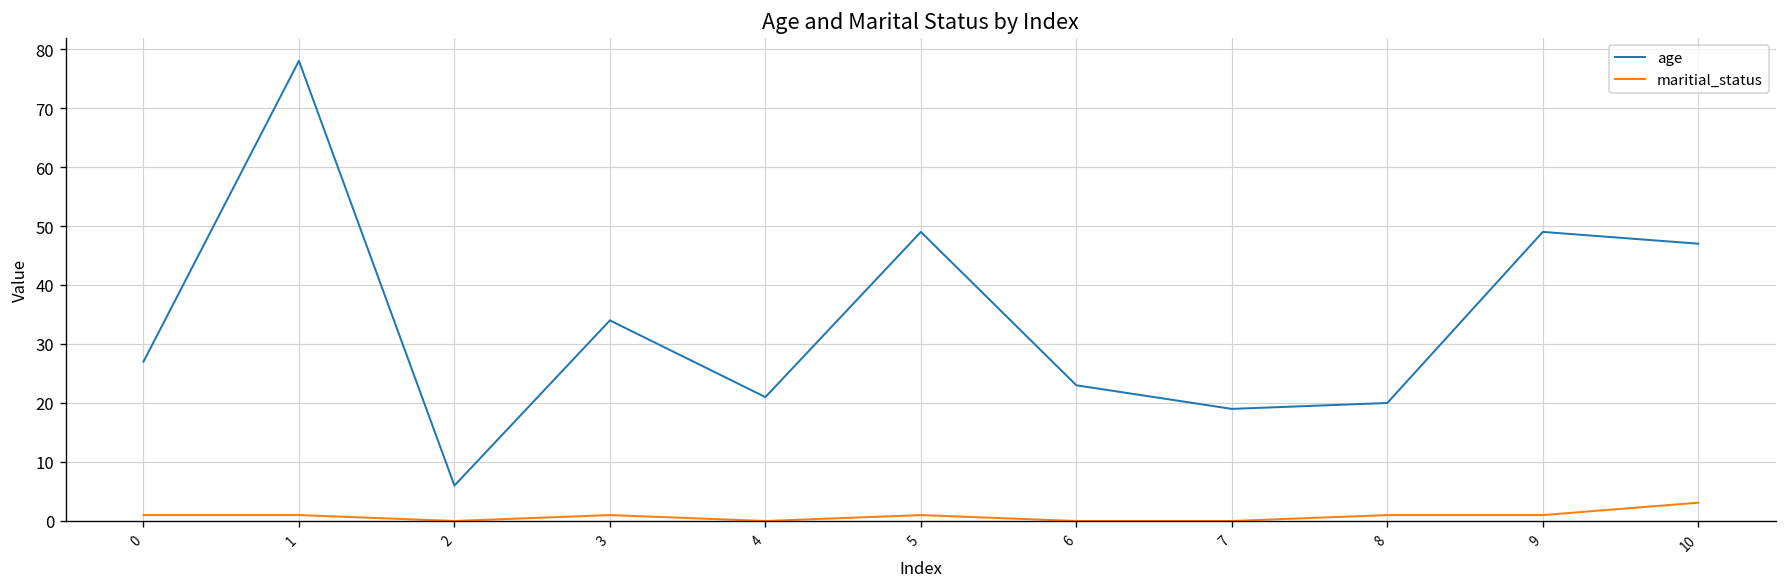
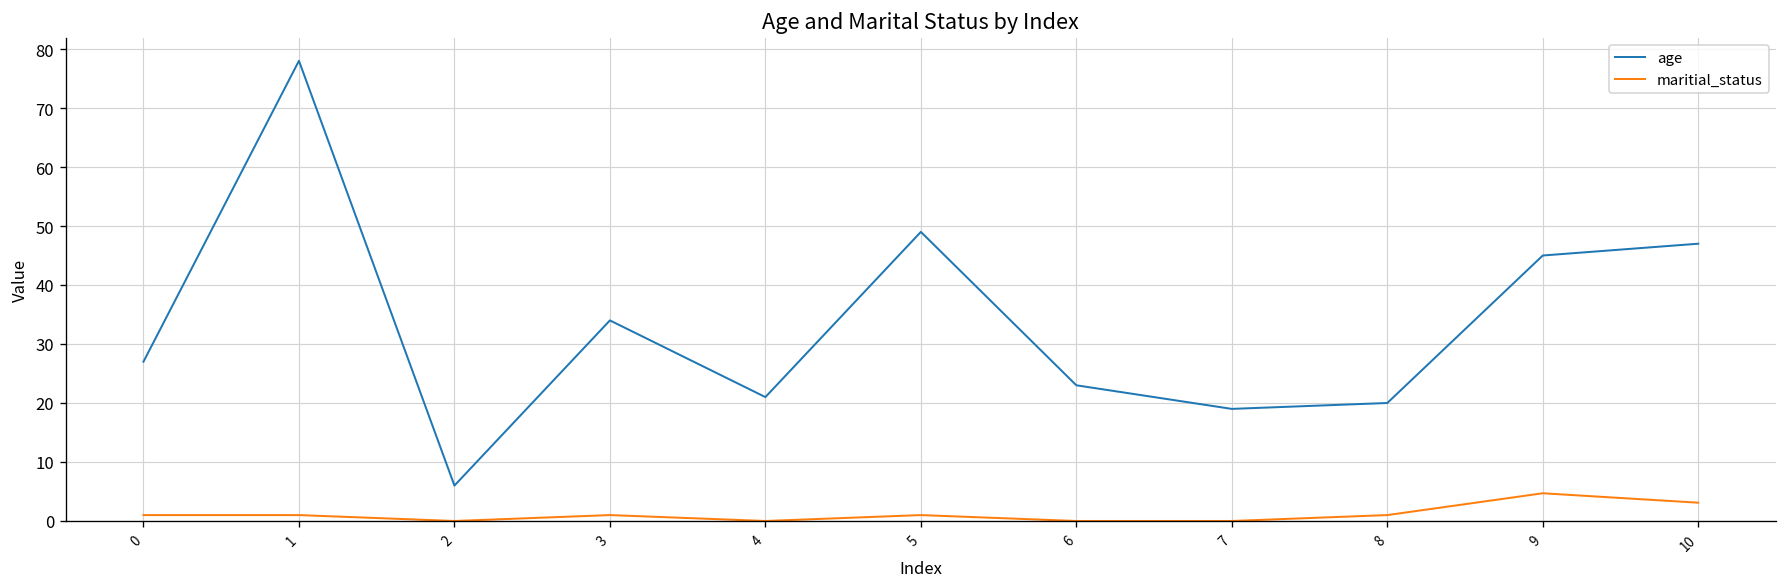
  {
    "age": {
      "0": 27,
      "1": 78,
      "2": 6,
      "3": 34,
      "4": 21,
      "5": 49,
      "6": 23,
      "7": 19,
      "8": 20,
-     "9": 49,
+     "9": 45,
      "10": 47
    },
    "maritial_status": {
      "0": 1,
      "1": 1,
      "2": 0,
      "3": 1,
      "4": 0,
      "5": 1,
      "6": 0,
      "7": 0,
      "8": 1,
-     "9": 1,
+     "9": 5,
      "10": 3
    }
  }
